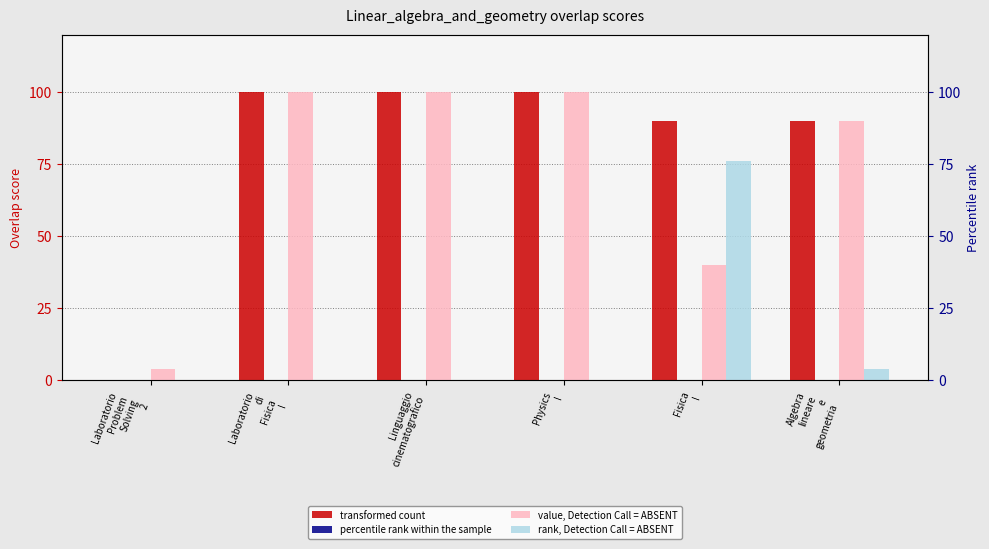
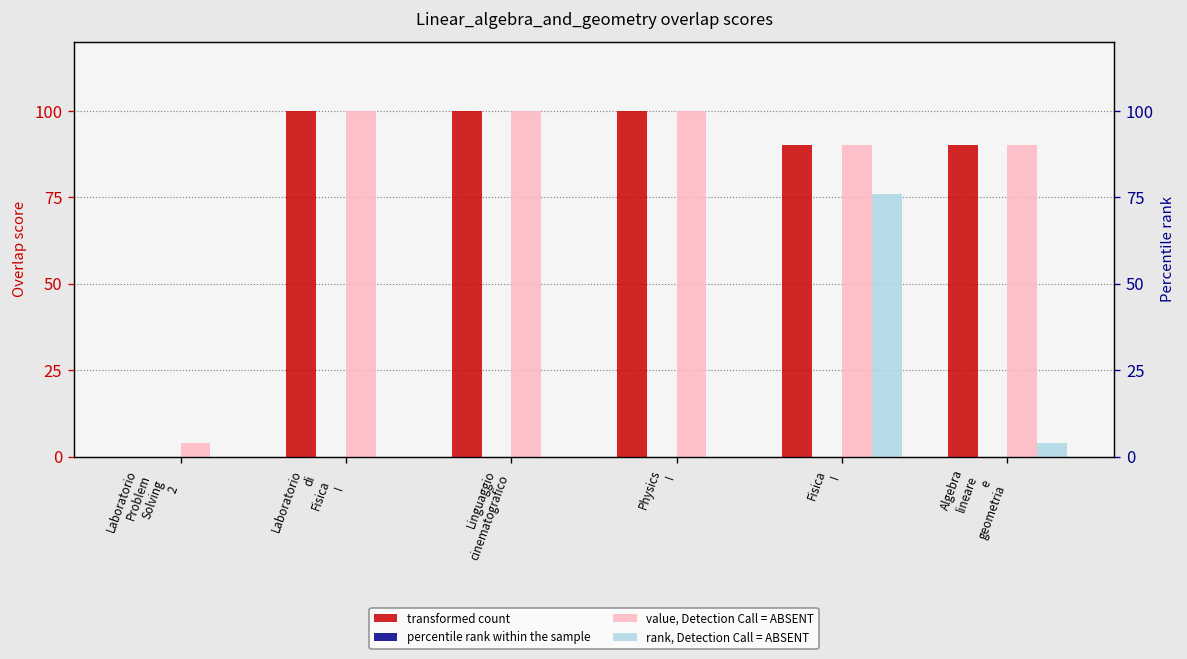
  {
    "transformed count": {
      "Laboratorio Problem Solving 2": 0,
      "Laboratorio di Fisica I": 100,
      "Linguaggio cinematografico": 100,
      "Physics I": 100,
      "Fisica I": 90,
      "Algebra lineare e geometria": 90
    },
    "percentile rank within the sample": {
      "Laboratorio Problem Solving 2": 0,
      "Laboratorio di Fisica I": 0,
      "Linguaggio cinematografico": 0,
      "Physics I": 0,
      "Fisica I": 0,
      "Algebra lineare e geometria": 0
    },
    "value, Detection Call = ABSENT": {
      "Laboratorio Problem Solving 2": 4,
      "Laboratorio di Fisica I": 100,
      "Linguaggio cinematografico": 100,
      "Physics I": 100,
-     "Fisica I": 40,
+     "Fisica I": 90,
      "Algebra lineare e geometria": 90
    },
    "rank, Detection Call = ABSENT": {
      "Laboratorio Problem Solving 2": 0,
      "Laboratorio di Fisica I": 0,
      "Linguaggio cinematografico": 0,
      "Physics I": 0,
      "Fisica I": 76,
      "Algebra lineare e geometria": 4
    }
  }
